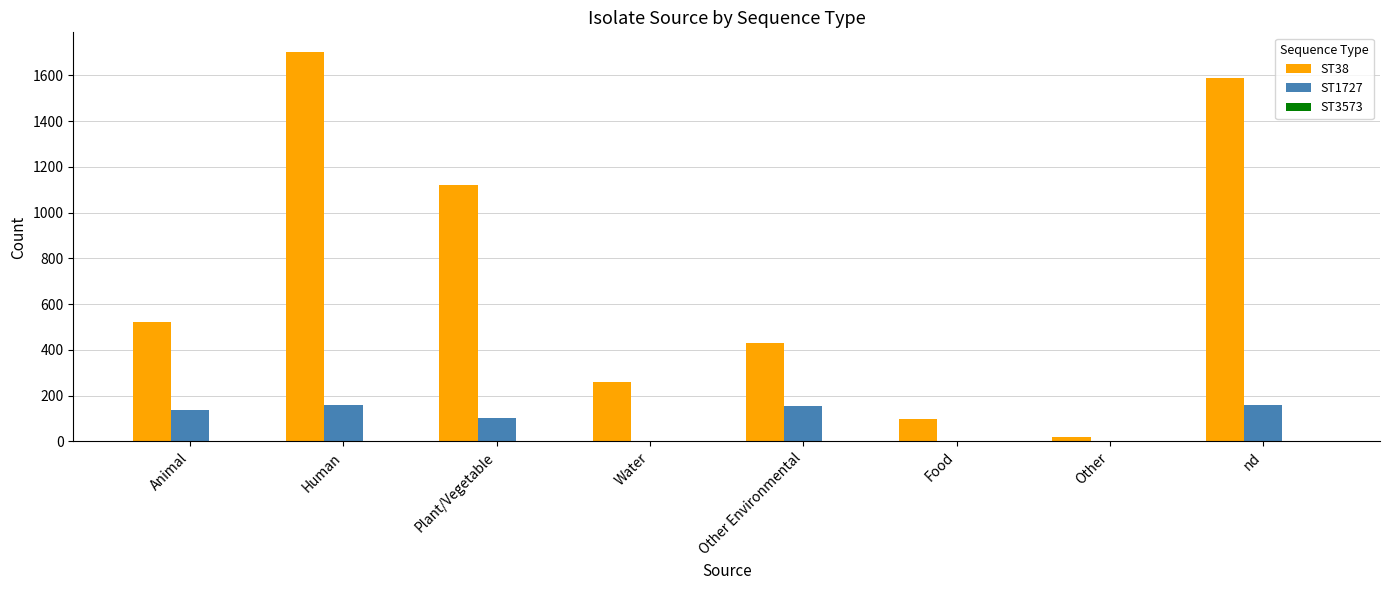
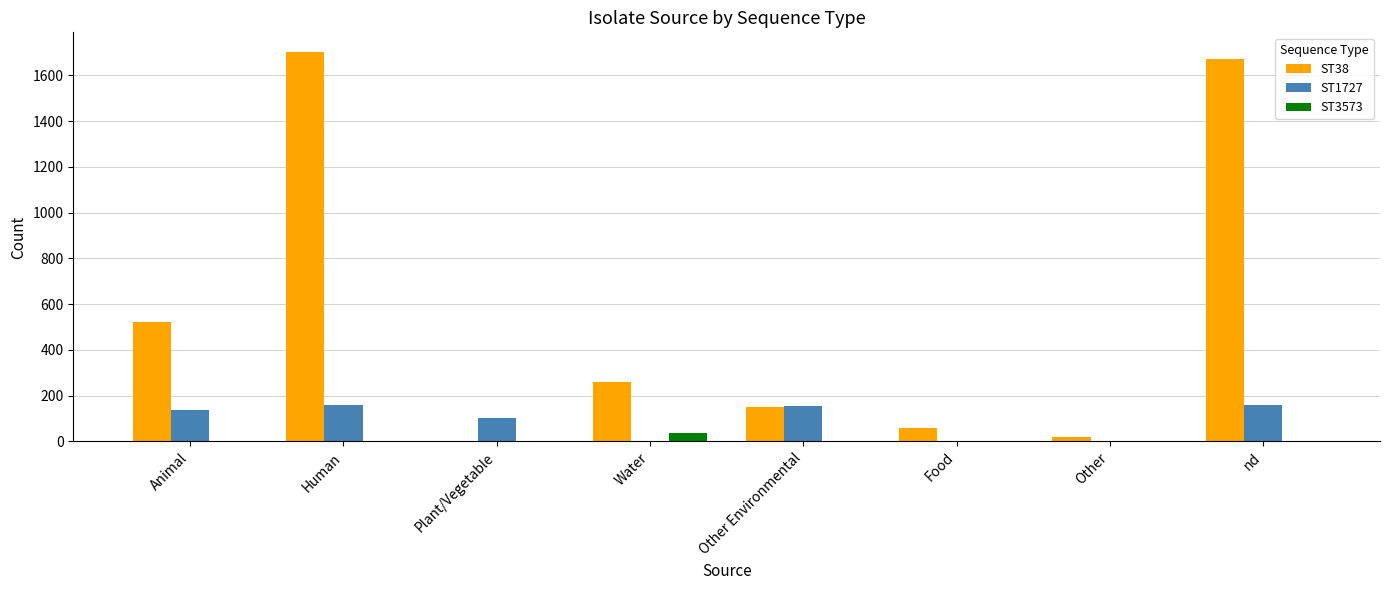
  {
    "ST38": {
      "Animal": 520,
      "Human": 1700,
-     "Plant/Vegetable": 1120,
+     "Plant/Vegetable": 0,
      "Water": 260,
-     "Other Environmental": 430,
-     "Food": 100,
+     "Other Environmental": 150,
+     "Food": 60,
      "Other": 20,
-     "nd": 1590
+     "nd": 1670
    },
    "ST1727": {
      "Animal": 140,
      "Human": 160,
      "Plant/Vegetable": 100,
      "Water": 0,
      "Other Environmental": 160,
      "Other": 0,
      "nd": 160
    },
    "ST3573": {
      "Animal": 0,
      "Human": 0,
      "Plant/Vegetable": 0,
-     "Water": 0,
+     "Water": 40,
      "Other Environmental": 0,
      "Food": 0,
      "Other": 0,
      "nd": 0
    }
  }
